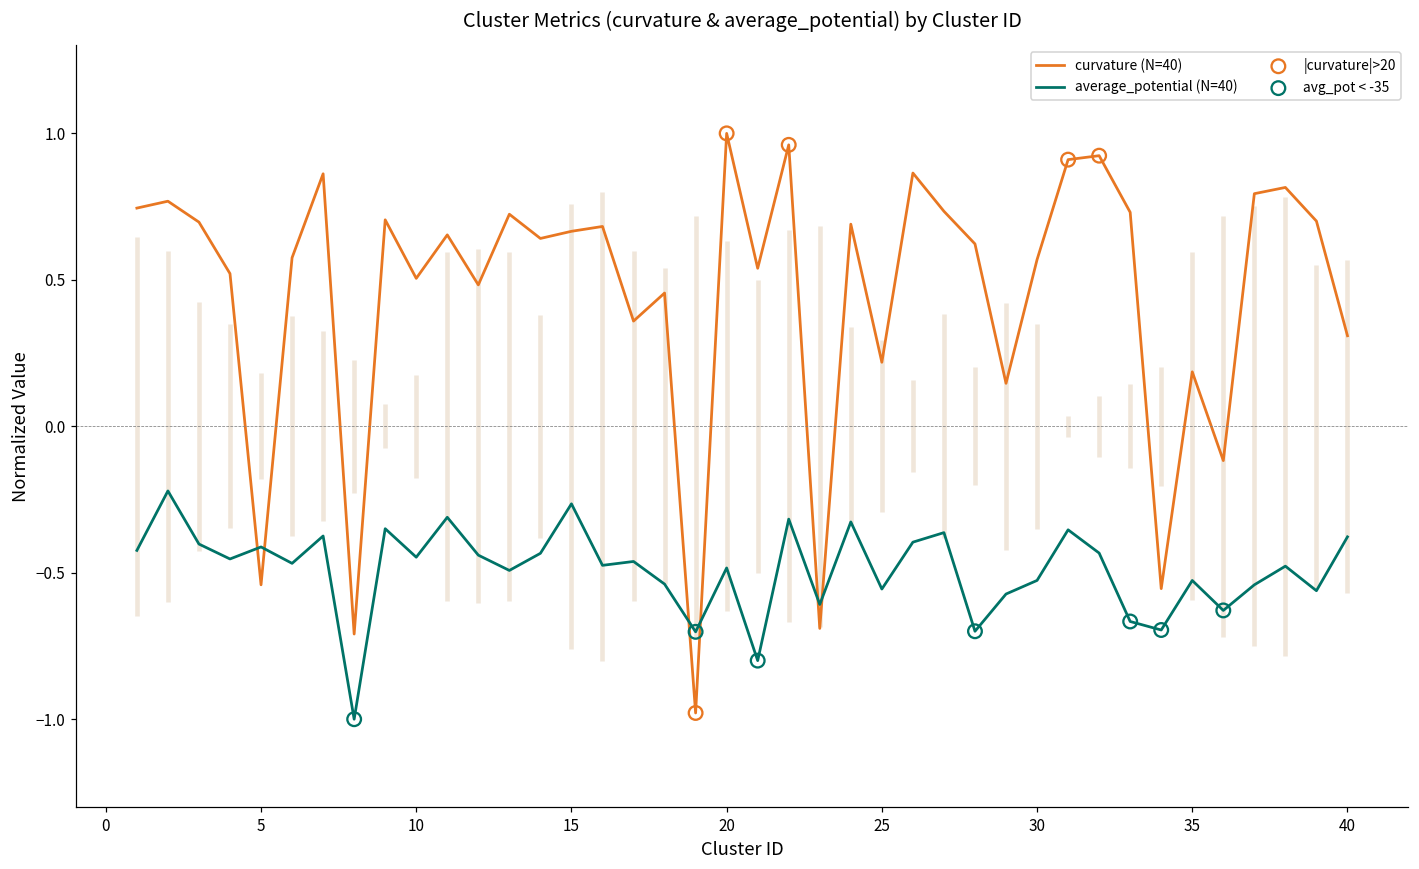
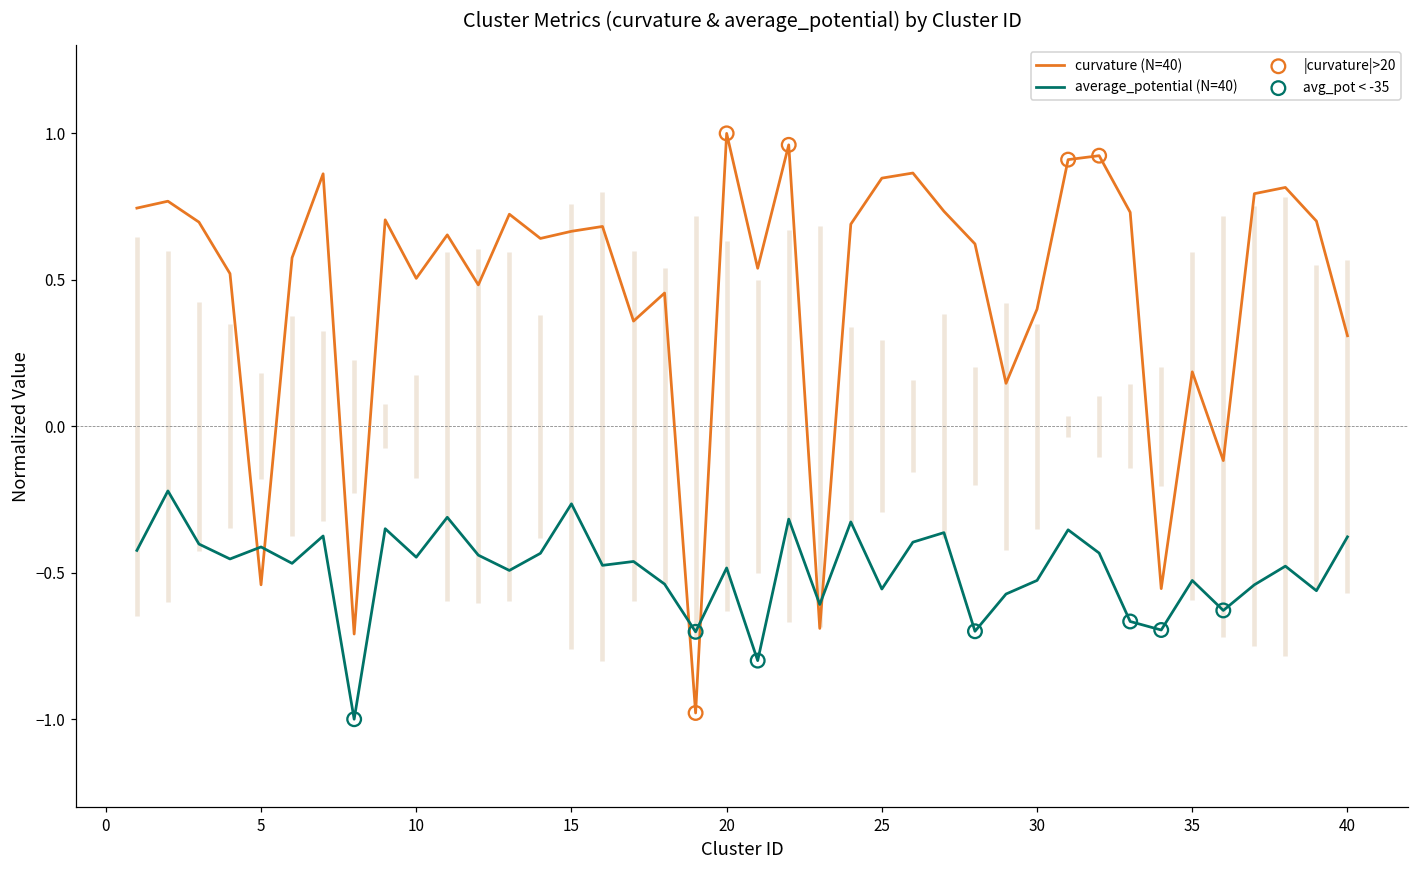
  {
    "curvature (N=40)": {
      "5": -0.54,
      "10": 0.51,
      "15": 0.67,
-     "25": 0.22,
-     "30": 0.57,
+     "25": 0.85,
+     "30": 0.40,
      "35": 0.19,
      "40": 0.31
    },
    "average_potential (N=40)": {
      "5": -0.41,
      "10": -0.45,
      "15": -0.26,
      "20": -0.48,
      "25": -0.56,
      "30": -0.53,
      "35": -0.53,
      "40": -0.38
    }
  }
